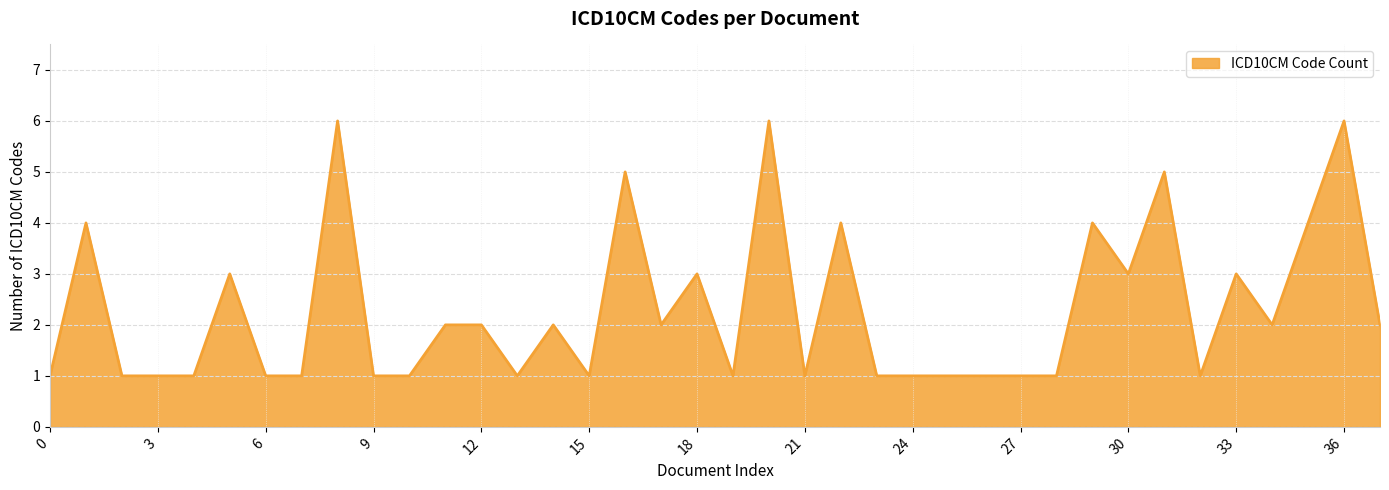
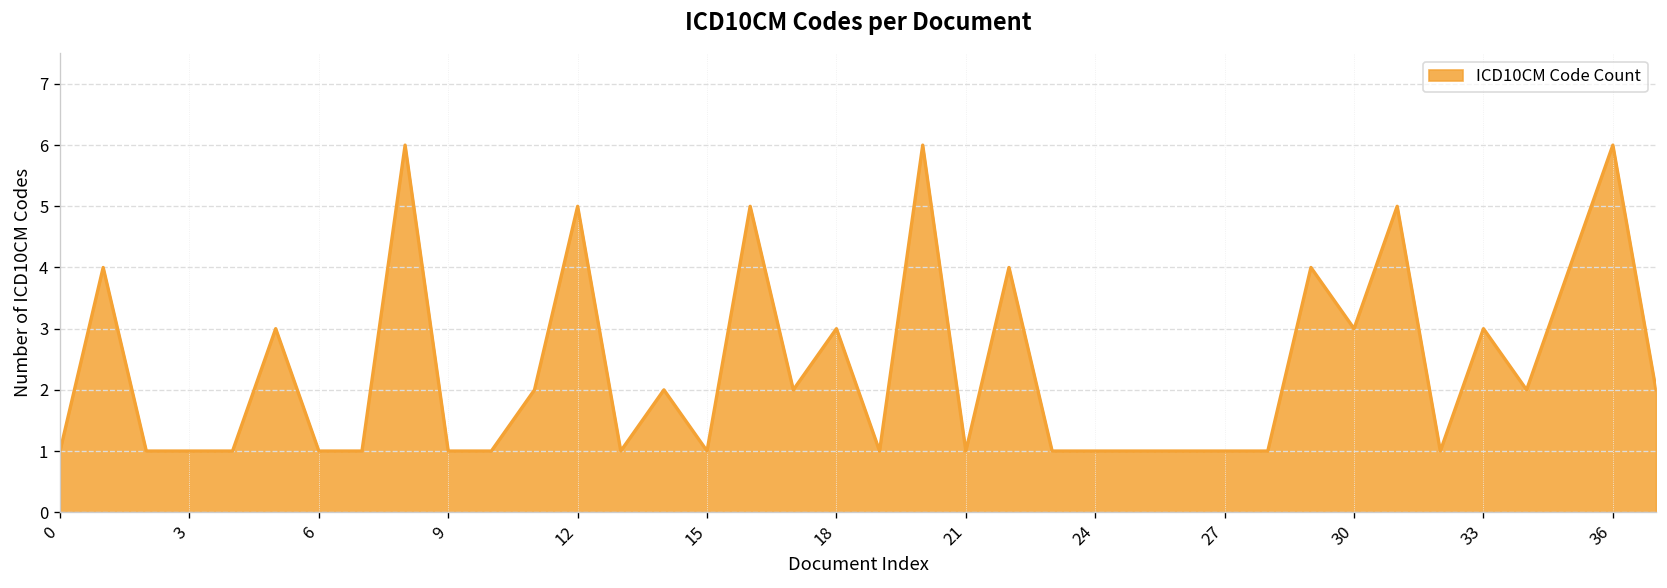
  {
    "0": 1,
    "3": 1,
    "6": 1,
    "9": 1,
-   "12": 2,
+   "12": 5,
    "15": 1,
    "18": 3,
    "21": 1,
    "24": 1,
    "27": 1,
    "30": 3,
    "33": 3,
    "36": 6
  }
